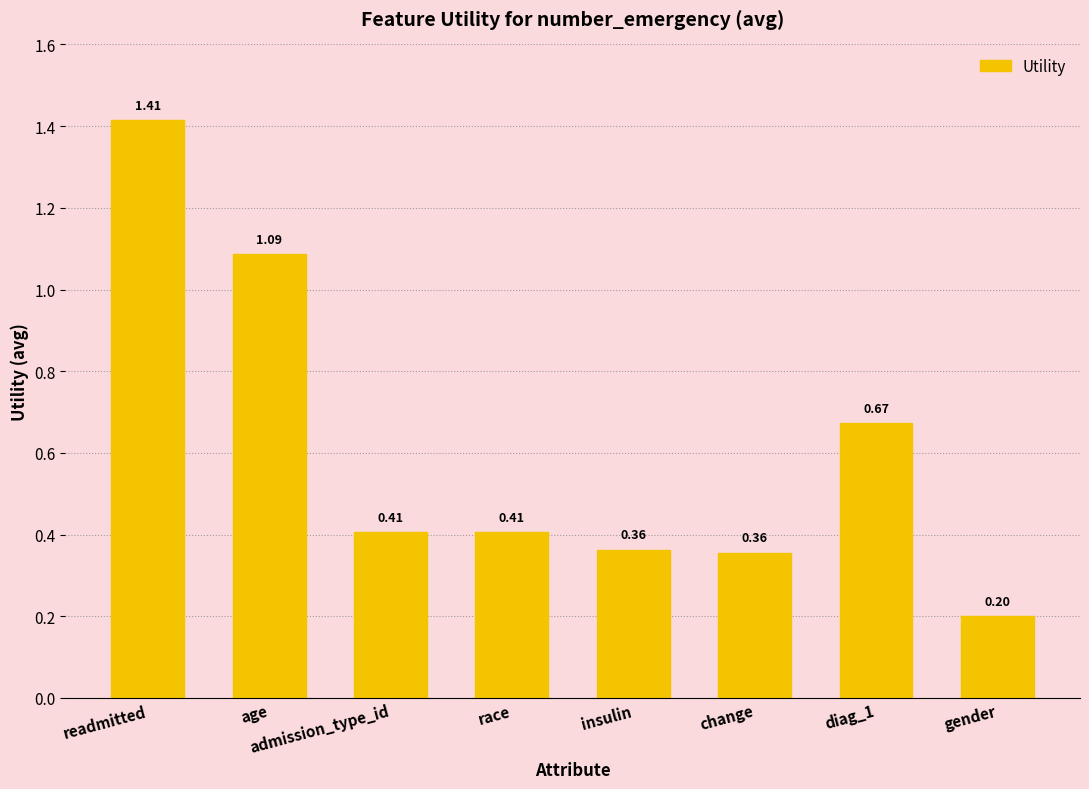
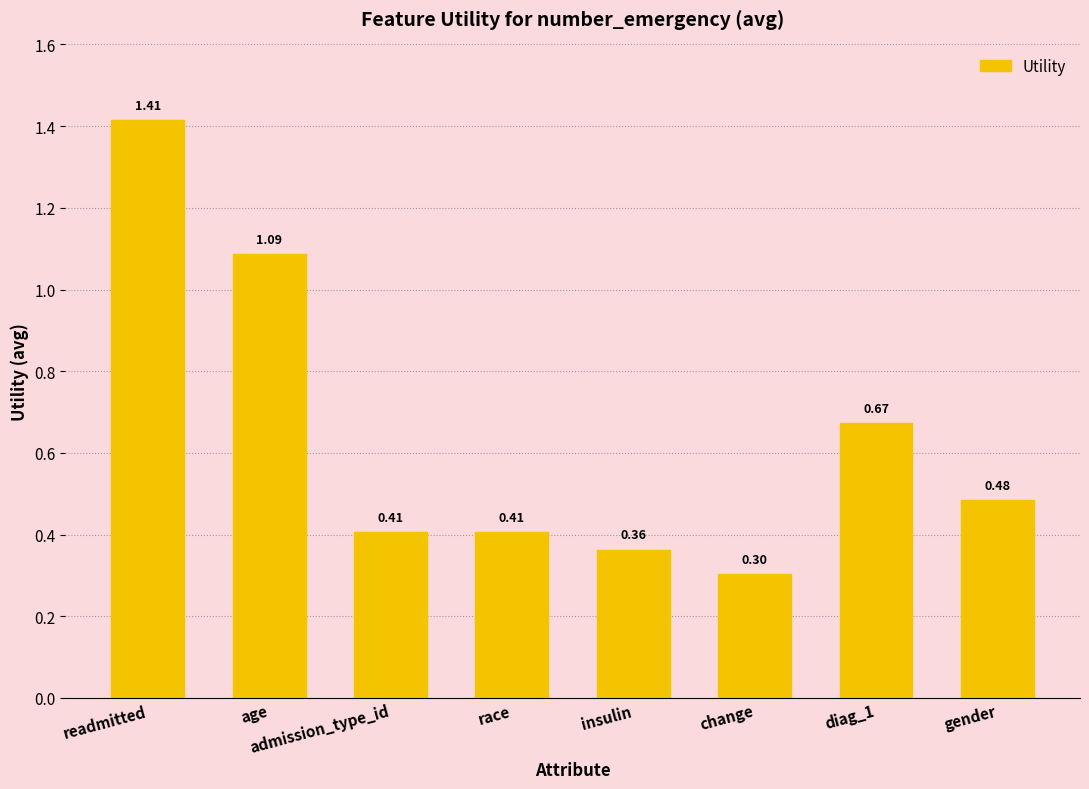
  {
    "readmitted": 1.41,
    "age": 1.09,
    "admission_type_id": 0.41,
    "race": 0.41,
    "insulin": 0.36,
-   "change": 0.36,
+   "change": 0.30,
    "diag_1": 0.67,
-   "gender": 0.20
+   "gender": 0.48
  }
